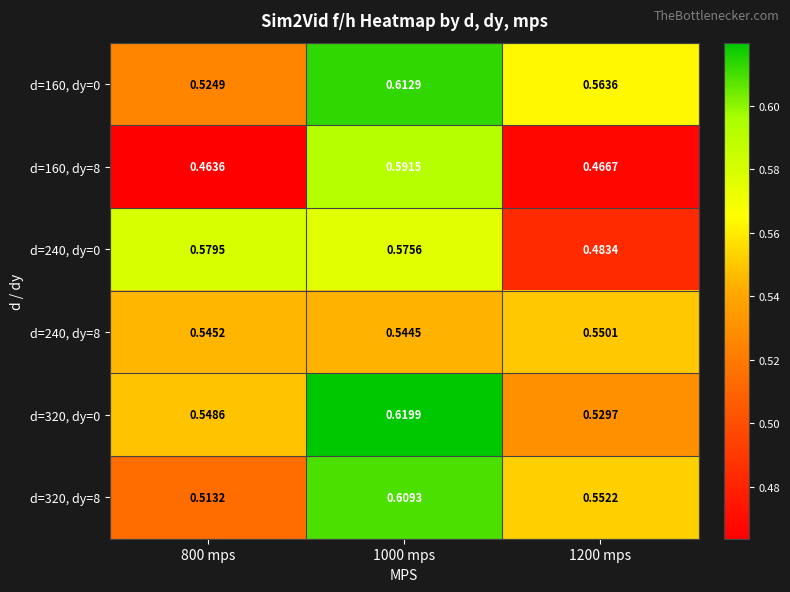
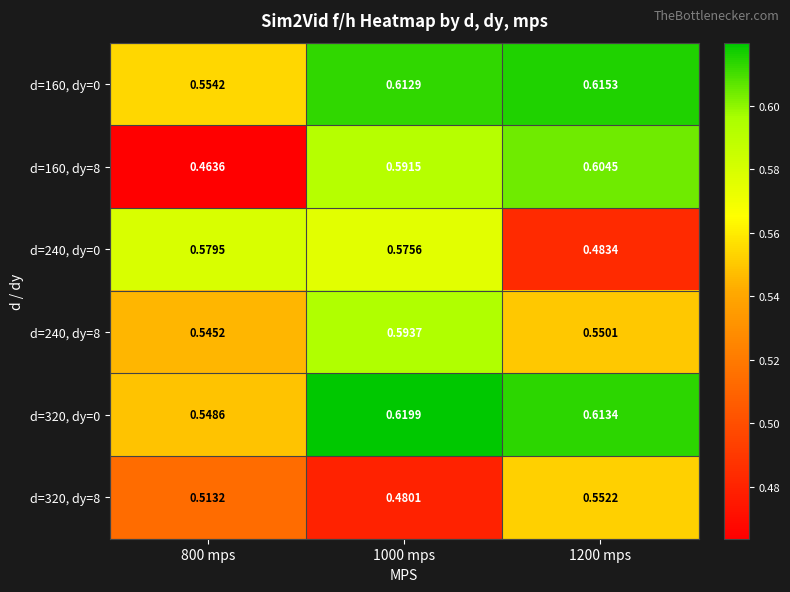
  {
    "d=160, dy=0": {
-     "800 mps": 0.5249,
+     "800 mps": 0.5542,
      "1000 mps": 0.6129,
-     "1200 mps": 0.5636
+     "1200 mps": 0.6153
    },
    "d=160, dy=8": {
      "800 mps": 0.4636,
      "1000 mps": 0.5915,
-     "1200 mps": 0.4667
+     "1200 mps": 0.6045
    },
    "d=240, dy=0": {
      "800 mps": 0.5795,
      "1000 mps": 0.5756,
      "1200 mps": 0.4834
    },
    "d=240, dy=8": {
      "800 mps": 0.5452,
-     "1000 mps": 0.5445,
+     "1000 mps": 0.5937,
      "1200 mps": 0.5501
    },
    "d=320, dy=0": {
      "800 mps": 0.5486,
      "1000 mps": 0.6199,
-     "1200 mps": 0.5297
+     "1200 mps": 0.6134
    },
    "d=320, dy=8": {
      "800 mps": 0.5132,
-     "1000 mps": 0.6093,
+     "1000 mps": 0.4801,
      "1200 mps": 0.5522
    }
  }
